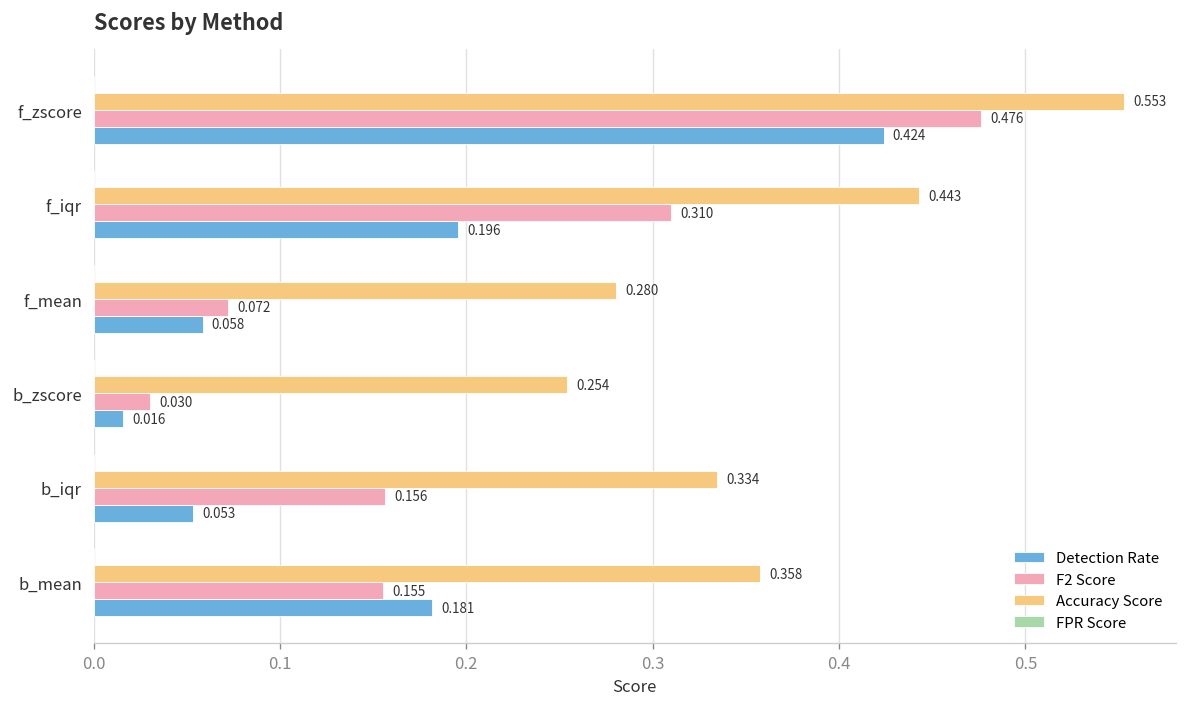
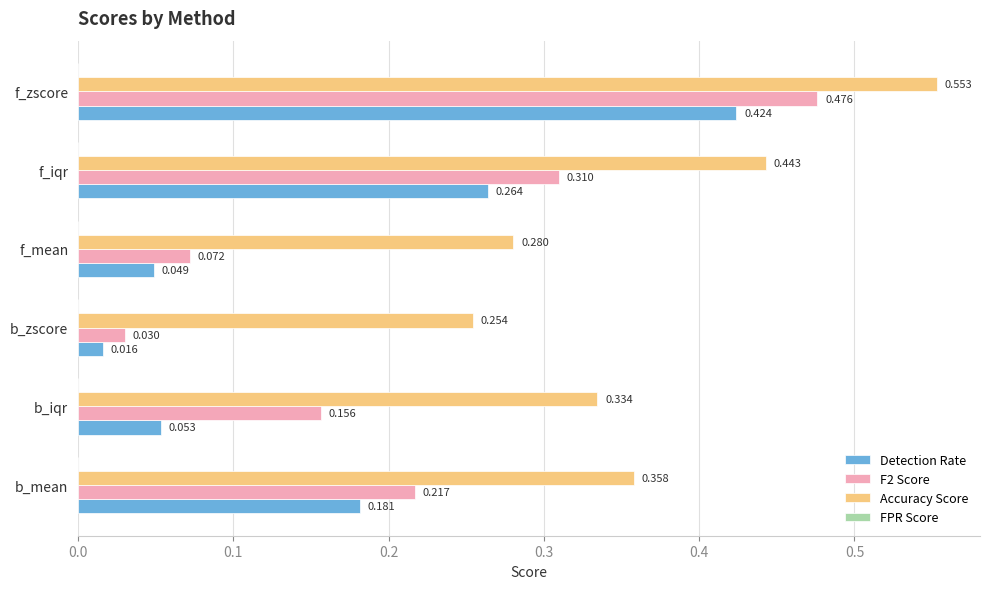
  {
    "Detection Rate": {
      "f_zscore": 0.424,
-     "f_iqr": 0.196,
-     "f_mean": 0.058,
+     "f_iqr": 0.264,
+     "f_mean": 0.049,
      "b_zscore": 0.016,
      "b_iqr": 0.053,
      "b_mean": 0.181
    },
    "F2 Score": {
      "f_zscore": 0.476,
      "f_iqr": 0.310,
      "f_mean": 0.072,
      "b_zscore": 0.030,
      "b_iqr": 0.156,
-     "b_mean": 0.155
+     "b_mean": 0.217
    },
    "Accuracy Score": {
      "f_zscore": 0.553,
      "f_iqr": 0.443,
      "f_mean": 0.280,
      "b_zscore": 0.254,
      "b_iqr": 0.334,
      "b_mean": 0.358
    },
    "FPR Score": {
      "f_zscore": 0.000,
      "f_iqr": 0.000,
      "f_mean": 0.000,
      "b_zscore": 0.000,
      "b_iqr": 0.000,
      "b_mean": 0.000
    }
  }
